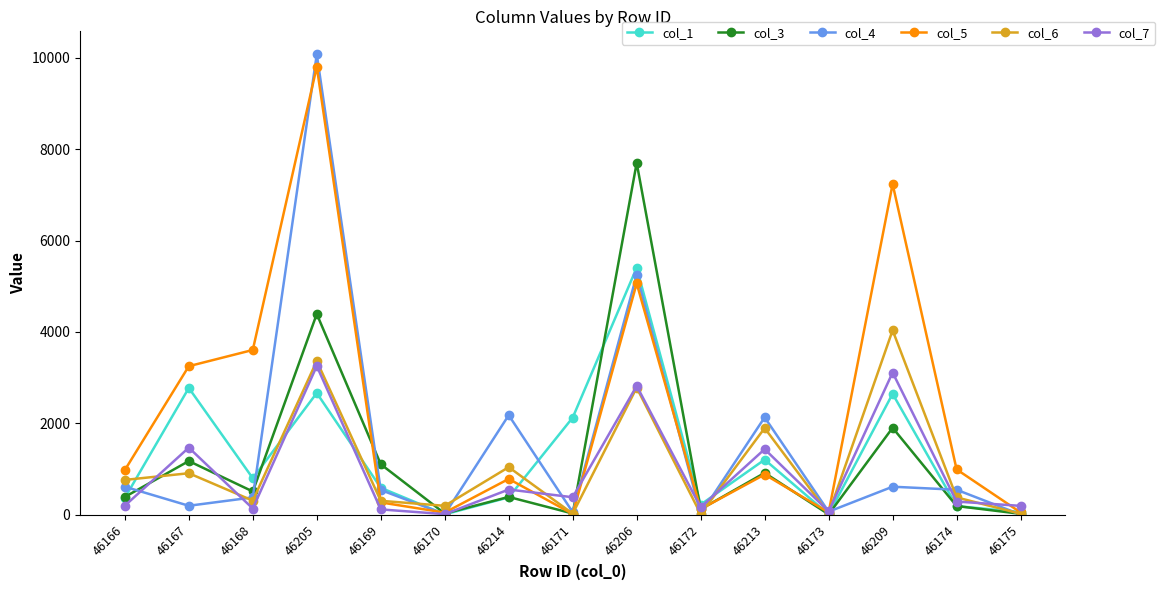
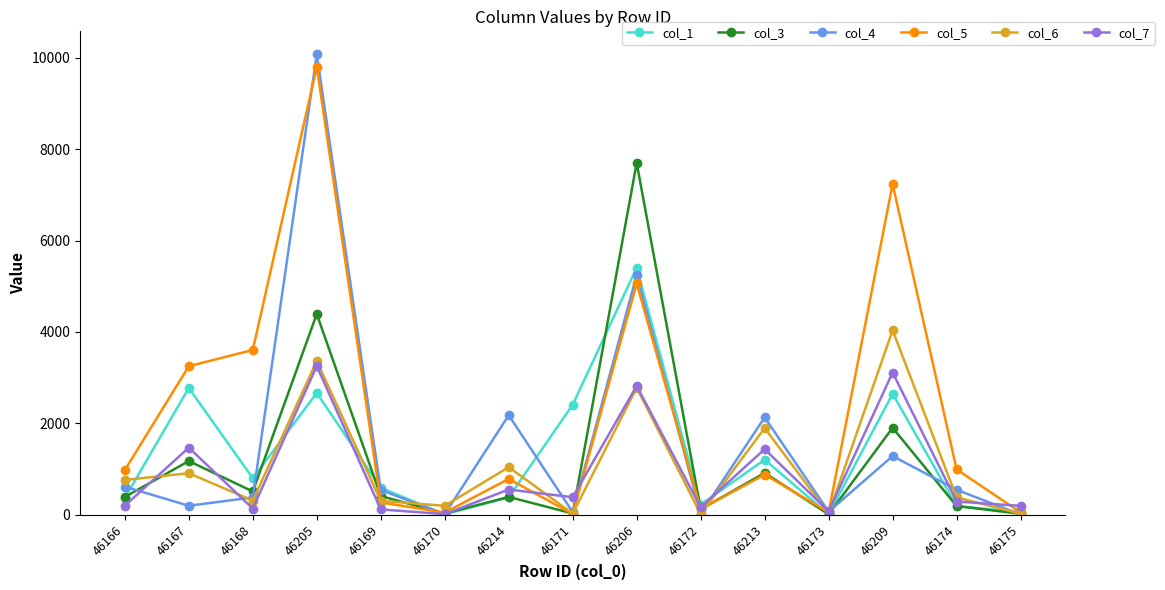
  {
    "col_1": {
      "46167": 2800,
      "46168": 800,
      "46205": 2700,
-     "46171": 2100,
+     "46171": 2400,
      "46206": 5400,
      "46172": 200,
      "46213": 1200,
      "46209": 2600
    },
    "col_3": {
      "46167": 1200,
      "46168": 500,
      "46205": 4400,
-     "46169": 1100,
+     "46169": 400,
      "46206": 7700,
      "46209": 1900
    },
    "col_4": {
      "46166": 600,
      "46167": 200,
      "46168": 400,
      "46205": 10100,
      "46214": 2200,
      "46206": 5200,
      "46213": 2100,
-     "46209": 600,
+     "46209": 1300,
      "46174": 500
    },
    "col_7": {
      "46166": 200,
      "46167": 1500,
      "46168": 100,
      "46205": 3300,
      "46169": 100,
      "46214": 500,
      "46171": 400,
      "46213": 1400,
      "46209": 3100,
      "46174": 300,
      "46175": 200
    }
  }
